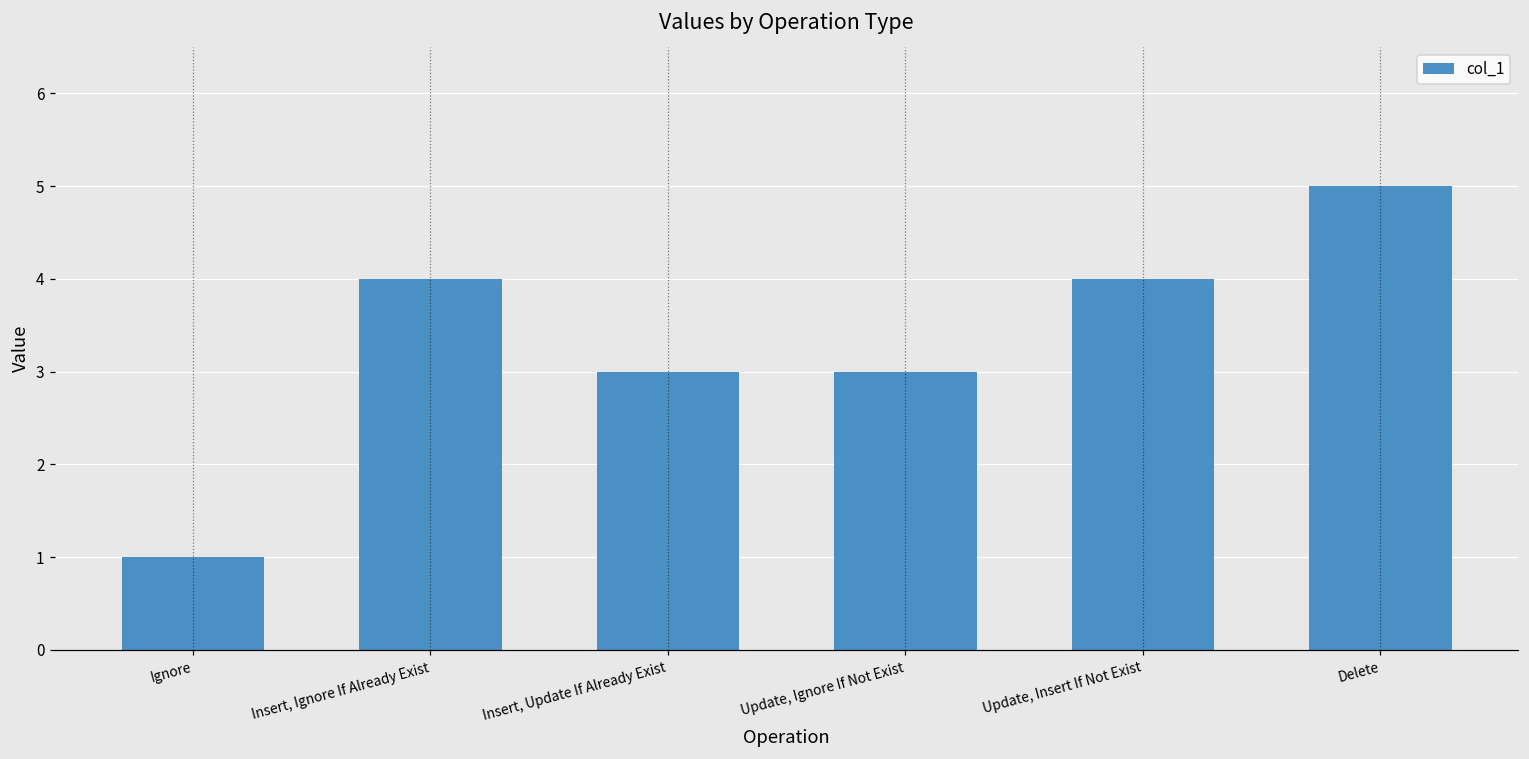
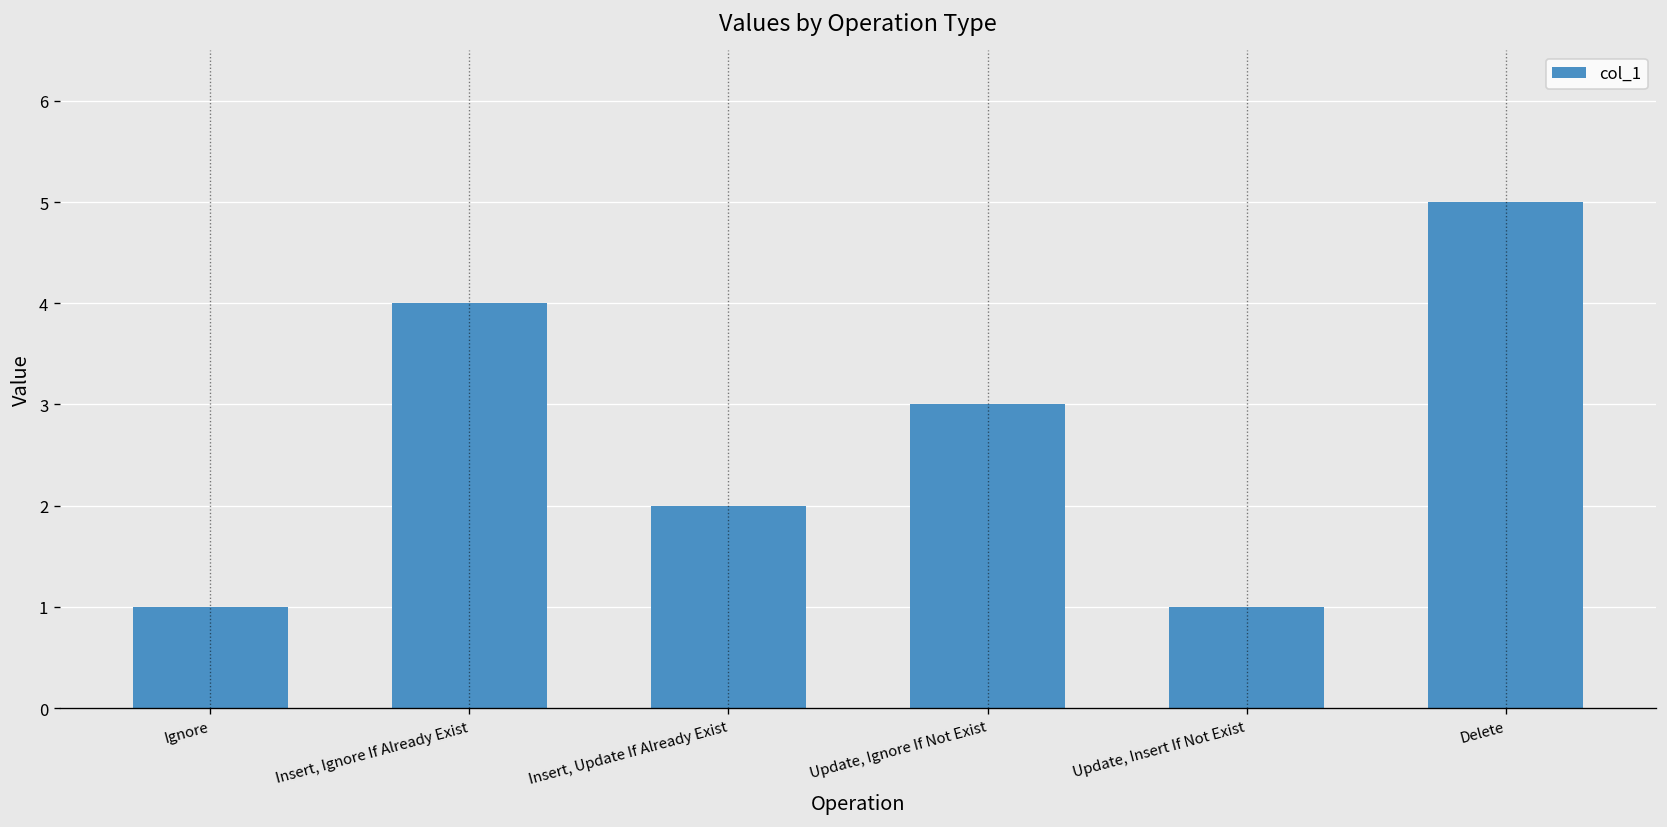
  {
    "Ignore": 1,
    "Insert, Ignore If Already Exist": 4,
-   "Insert, Update If Already Exist": 3,
+   "Insert, Update If Already Exist": 2,
    "Update, Ignore If Not Exist": 3,
-   "Update, Insert If Not Exist": 4,
+   "Update, Insert If Not Exist": 1,
    "Delete": 5
  }
